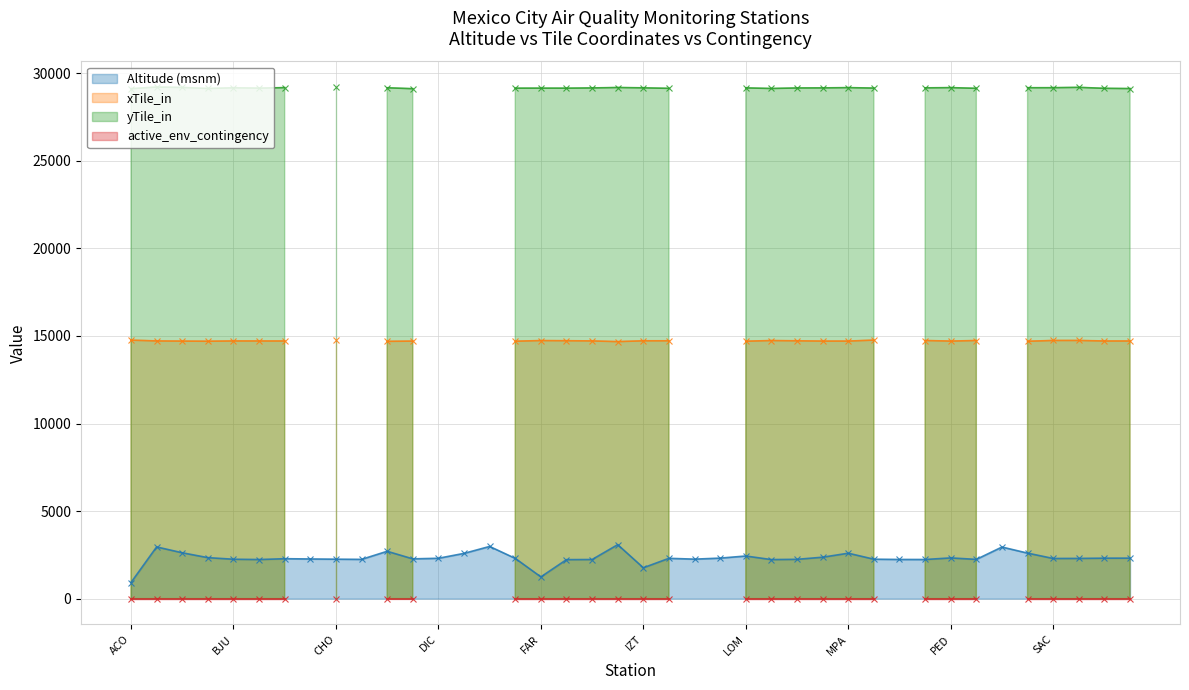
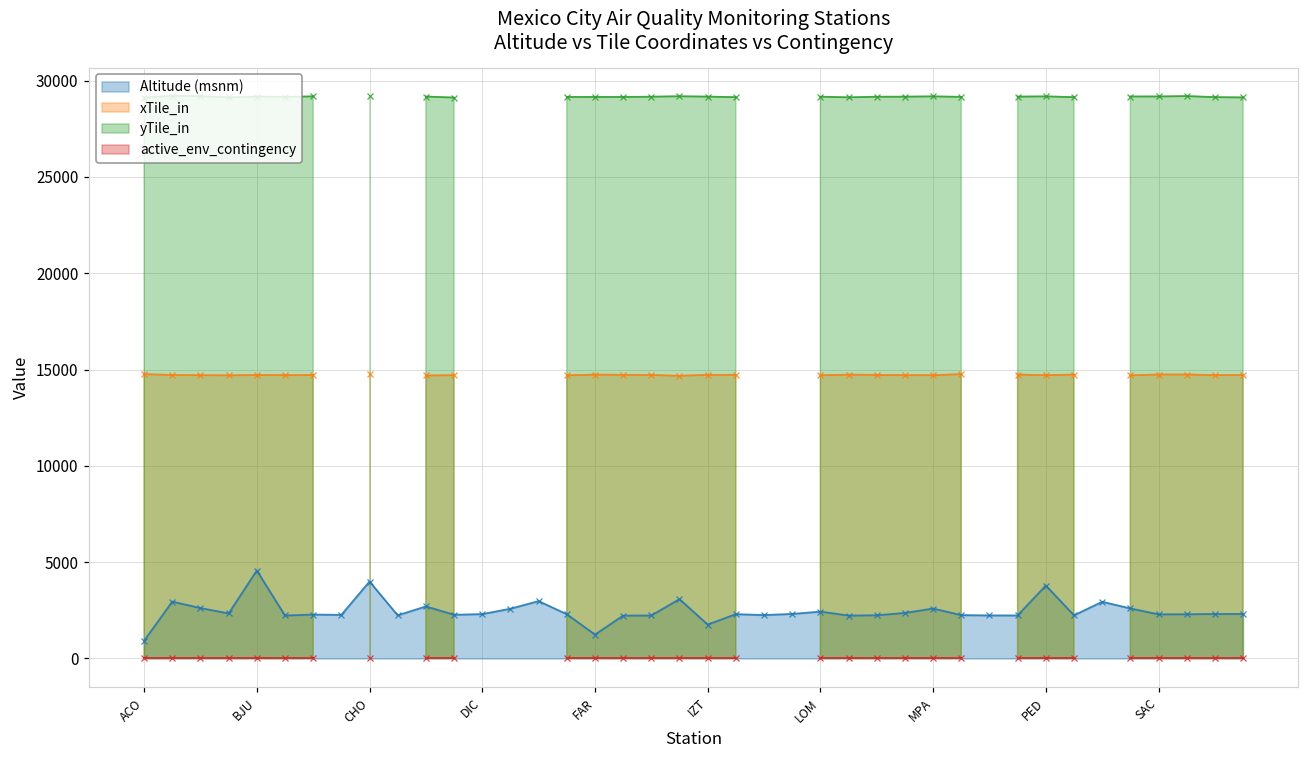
  {
    "Altitude (msnm)": {
      "ACO": 900,
-     "BJU": 2300,
-     "CHO": 2300,
+     "BJU": 4600,
+     "CHO": 4000,
      "DIC": 2300,
      "FAR": 1200,
      "IZT": 1800,
      "LOM": 2400,
      "MPA": 2600,
-     "PED": 2300,
+     "PED": 3800,
      "SAC": 2300
    }
  }
